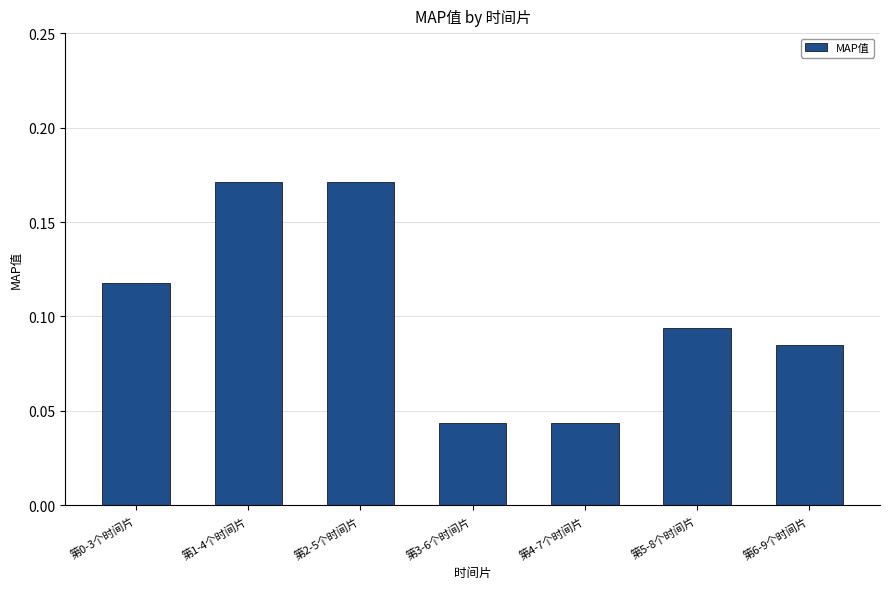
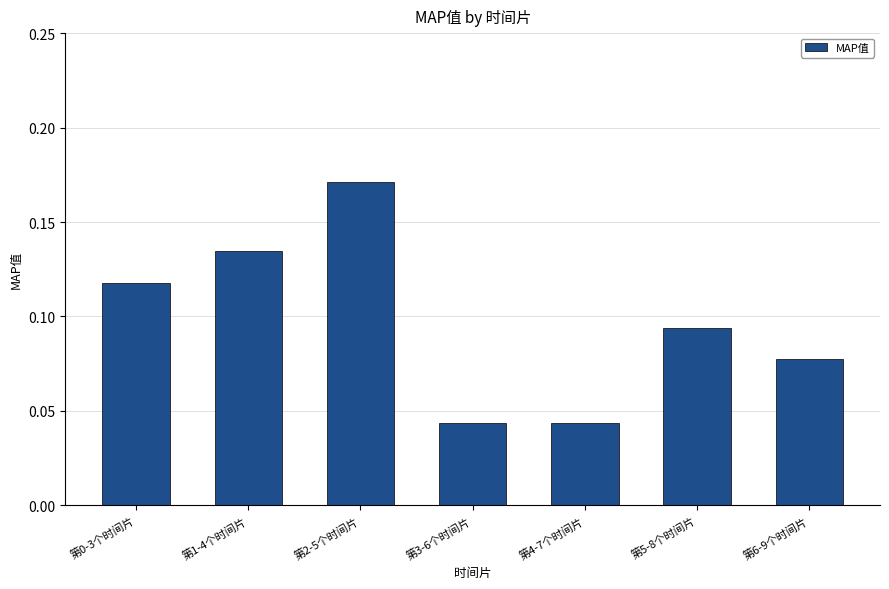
  {
    "第0-3个时间片": 0.117,
-   "第1-4个时间片": 0.171,
+   "第1-4个时间片": 0.134,
    "第2-5个时间片": 0.171,
    "第3-6个时间片": 0.044,
    "第4-7个时间片": 0.044,
    "第5-8个时间片": 0.094,
-   "第6-9个时间片": 0.085
+   "第6-9个时间片": 0.077
  }
